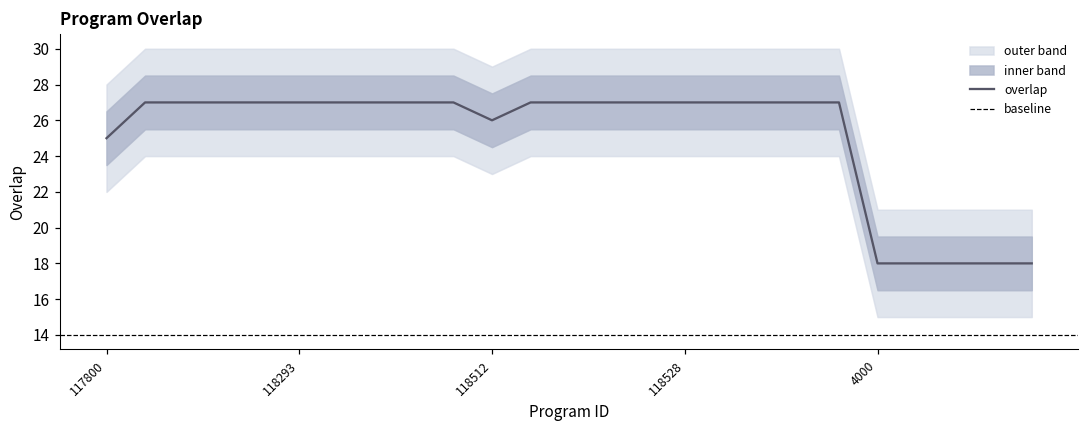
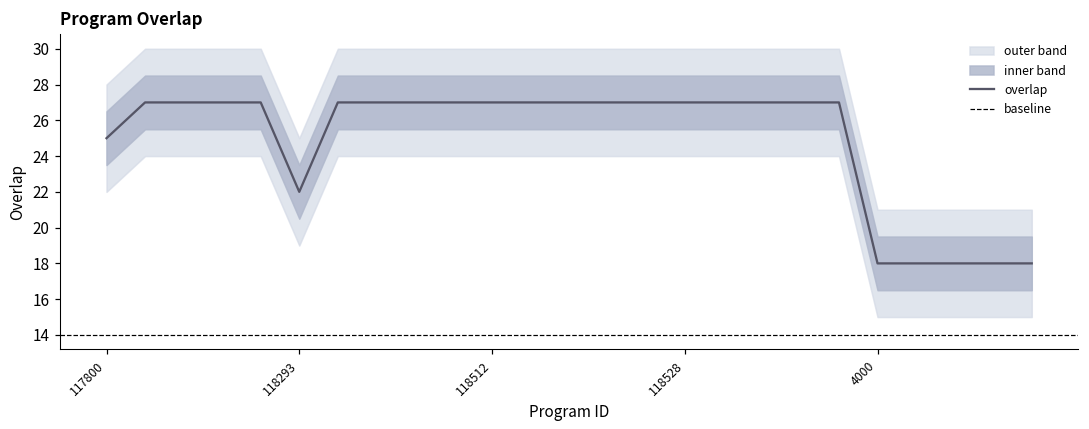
  {
    "overlap": {
      "117800": 25,
-     "118293": 27,
-     "118512": 26,
+     "118293": 22,
+     "118512": 27,
      "118528": 27,
      "4000": 18
    }
  }
